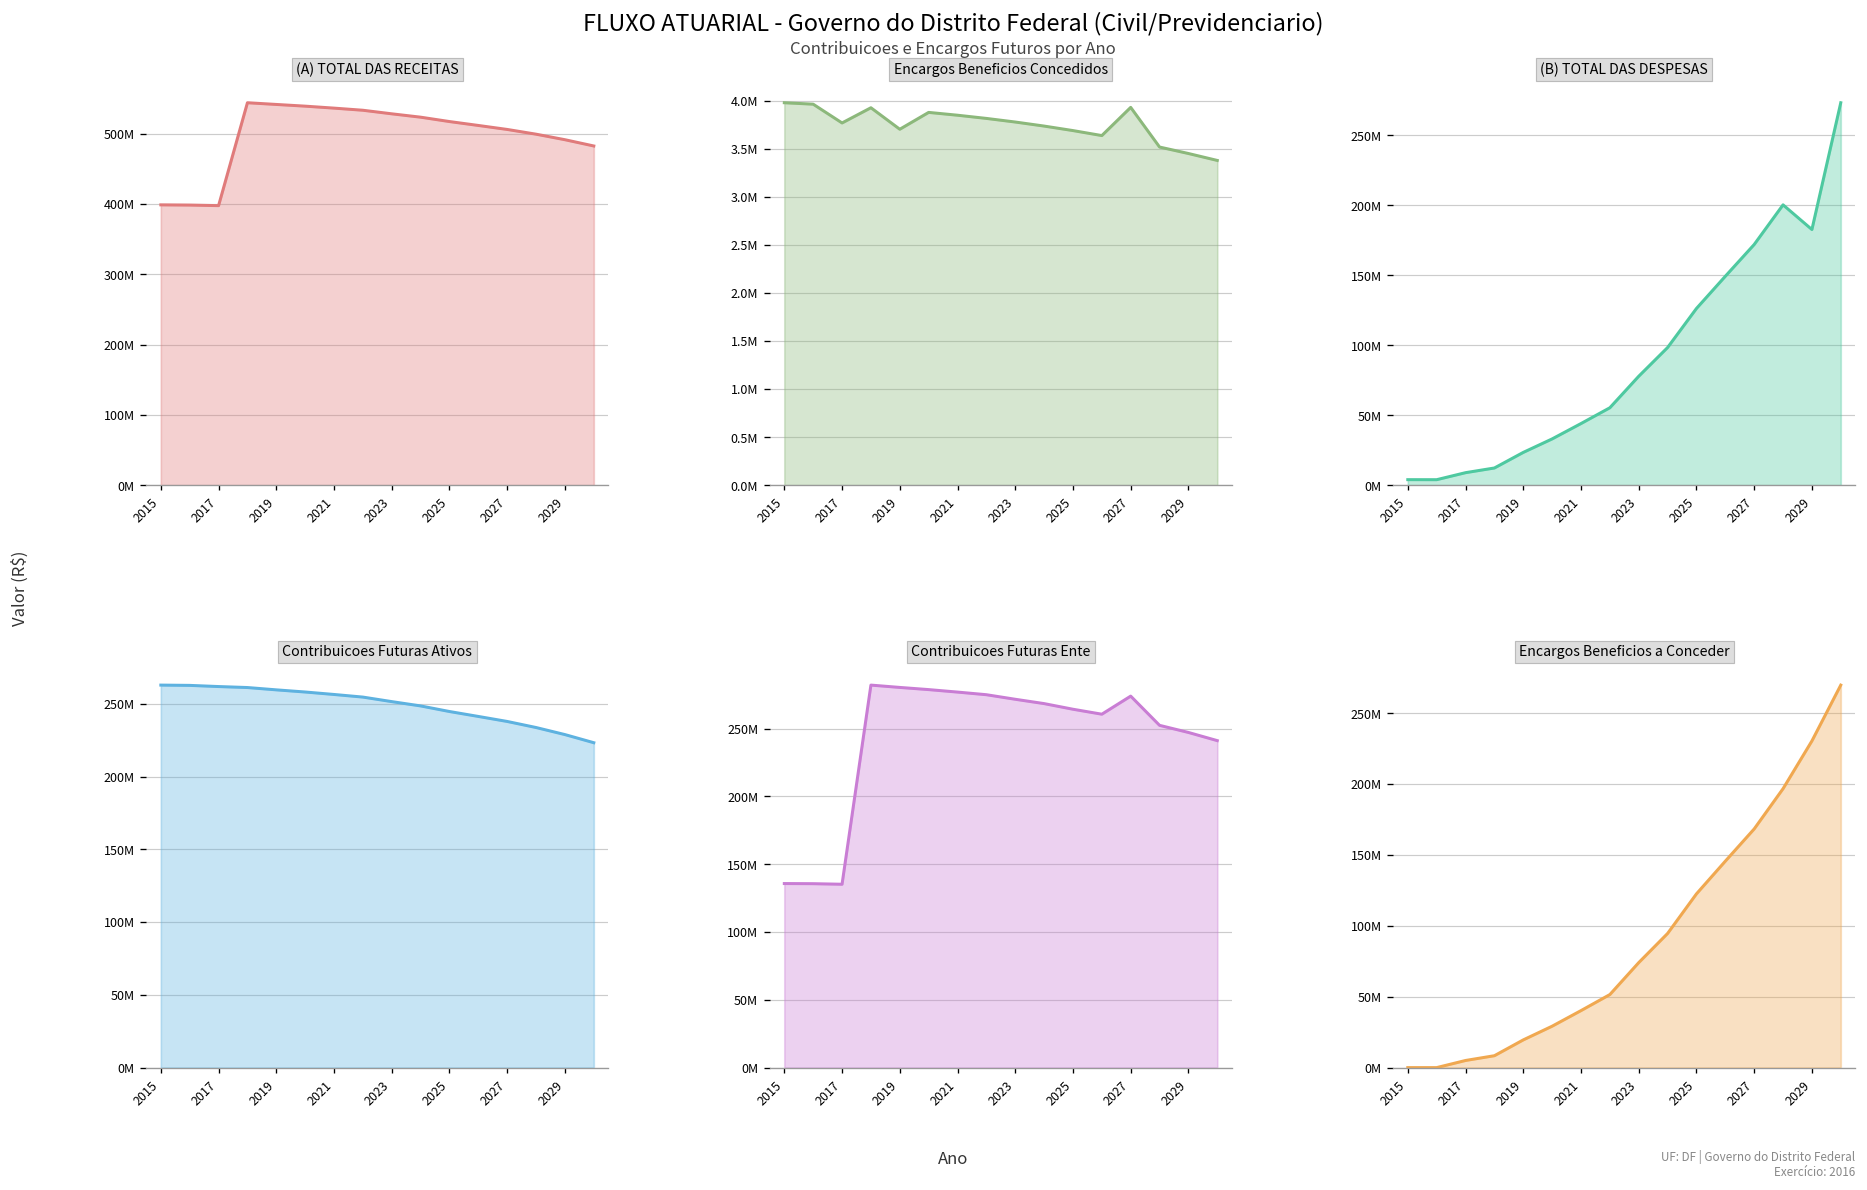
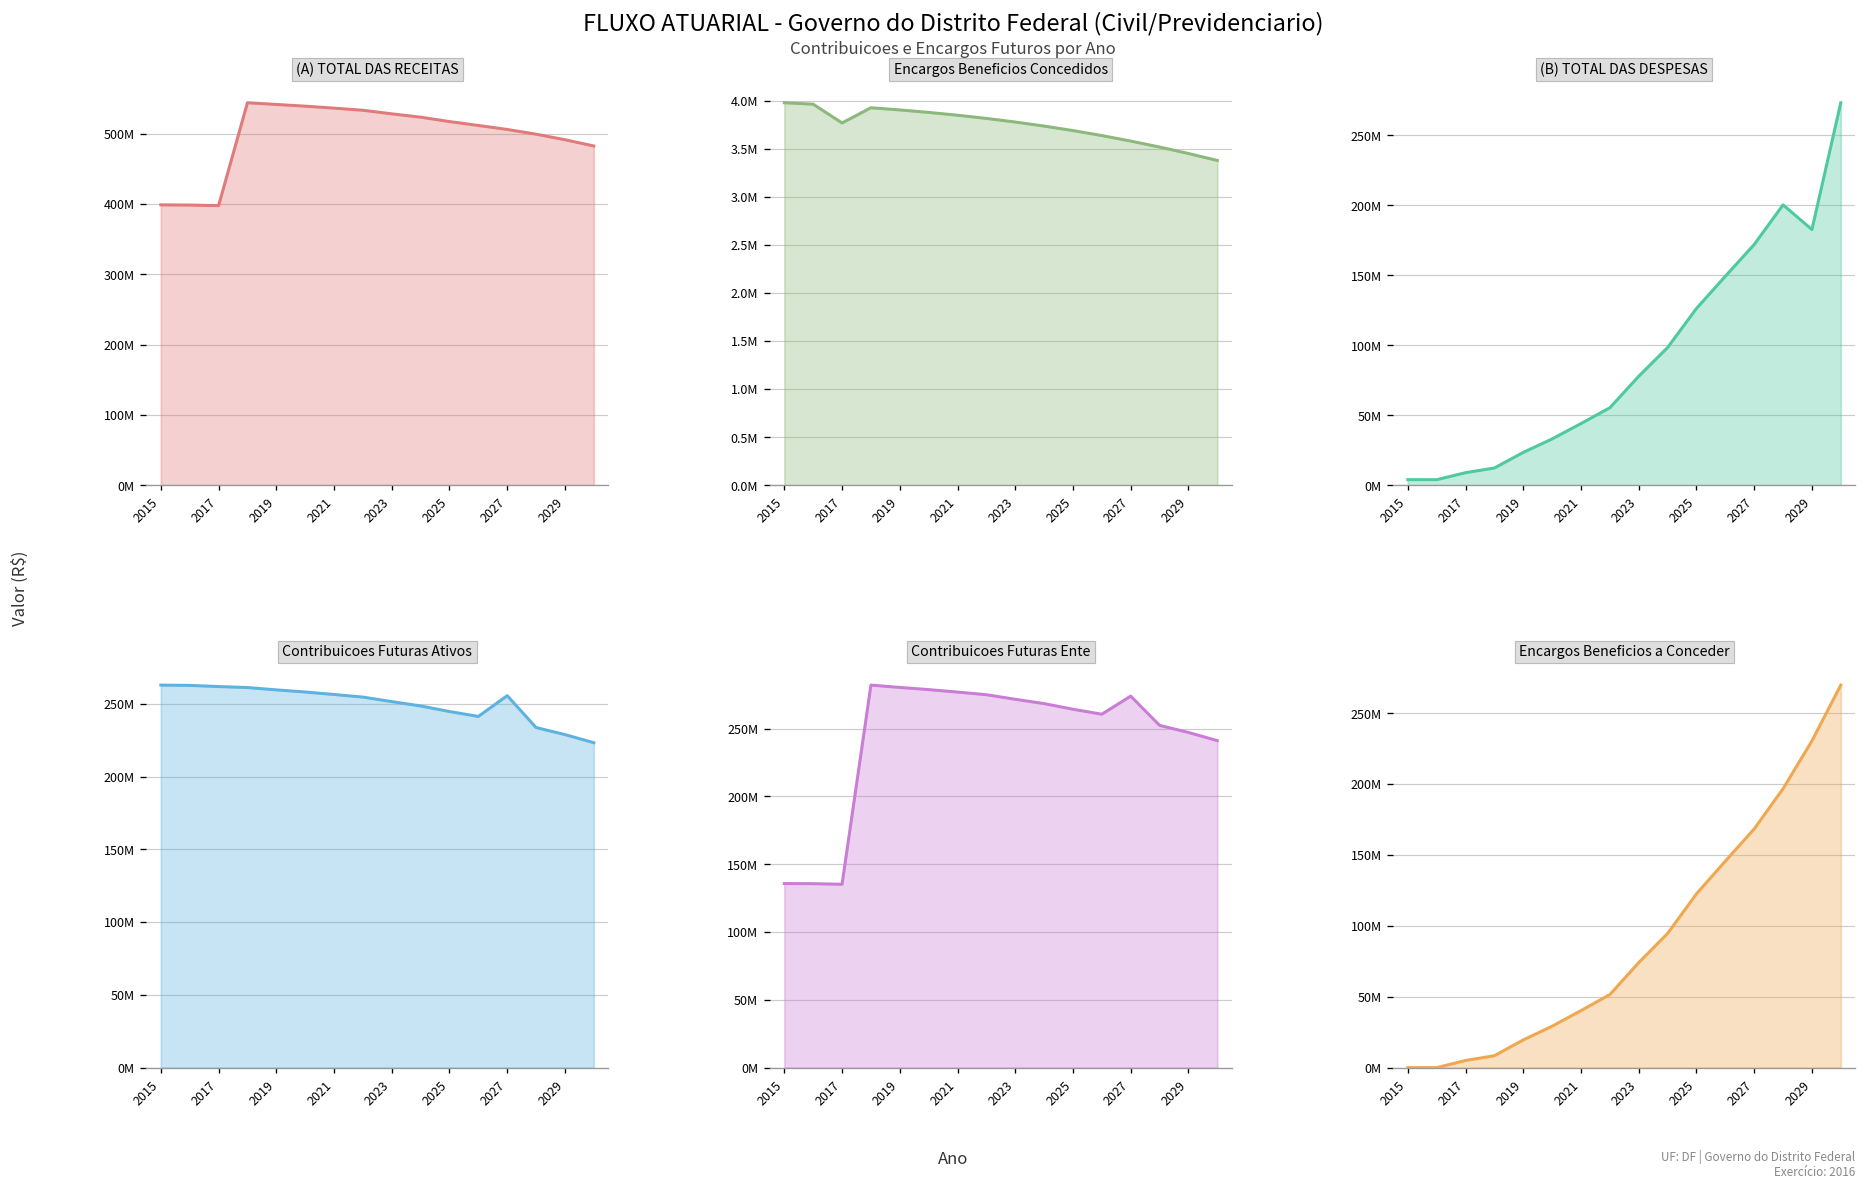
  {
    "(A) TOTAL DAS RECEITAS": {
      "2015": 400000000,
      "2017": 400000000,
      "2019": 540000000,
      "2021": 540000000,
      "2023": 530000000,
      "2025": 520000000,
      "2027": 510000000,
      "2029": 490000000
    },
    "Encargos Beneficios Concedidos": {
      "2015": 4000000,
      "2017": 3800000,
-     "2019": 3700000,
+     "2019": 3900000,
      "2021": 3800000,
      "2023": 3800000,
      "2025": 3700000,
-     "2027": 3900000,
+     "2027": 3600000,
      "2029": 3500000
    },
    "(B) TOTAL DAS DESPESAS": {
      "2015": 4000000,
      "2017": 9000000,
      "2019": 23000000,
      "2021": 44000000,
      "2023": 78000000,
      "2025": 126000000,
      "2027": 172000000,
      "2029": 183000000
    },
    "Contribuicoes Futuras Ativos": {
      "2015": 263000000,
      "2017": 262000000,
      "2019": 260000000,
      "2021": 256000000,
      "2023": 252000000,
      "2025": 245000000,
-     "2027": 238000000,
+     "2027": 256000000,
      "2029": 229000000
    },
    "Contribuicoes Futuras Ente": {
      "2015": 136000000,
      "2017": 135000000,
      "2019": 280000000,
      "2021": 277000000,
      "2023": 272000000,
      "2025": 264000000,
      "2027": 274000000,
      "2029": 247000000
    },
    "Encargos Beneficios a Conceder": {
      "2015": 0,
      "2017": 5000000,
      "2019": 20000000,
      "2021": 40000000,
      "2023": 74000000,
      "2025": 123000000,
      "2027": 168000000,
      "2029": 230000000
    }
  }
